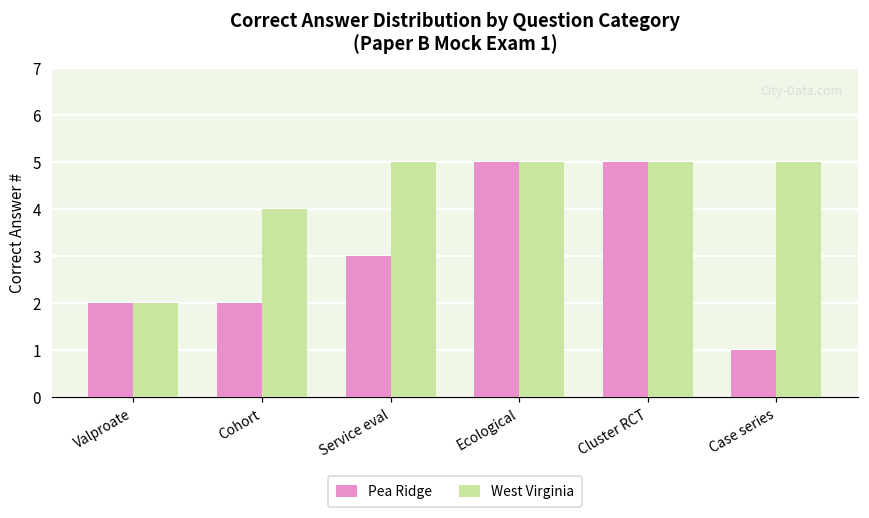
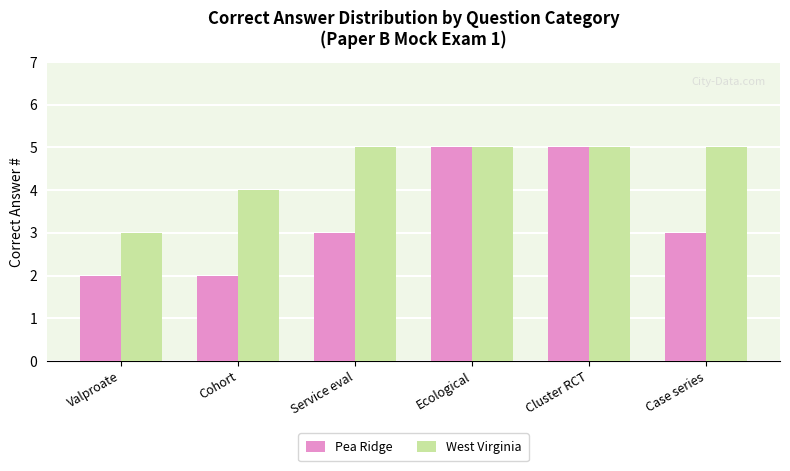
  {
    "Pea Ridge": {
      "Valproate": 2,
      "Cohort": 2,
      "Service eval": 3,
      "Ecological": 5,
      "Cluster RCT": 5,
-     "Case series": 1
+     "Case series": 3
    },
    "West Virginia": {
-     "Valproate": 2,
+     "Valproate": 3,
      "Cohort": 4,
      "Service eval": 5,
      "Ecological": 5,
      "Cluster RCT": 5,
      "Case series": 5
    }
  }
